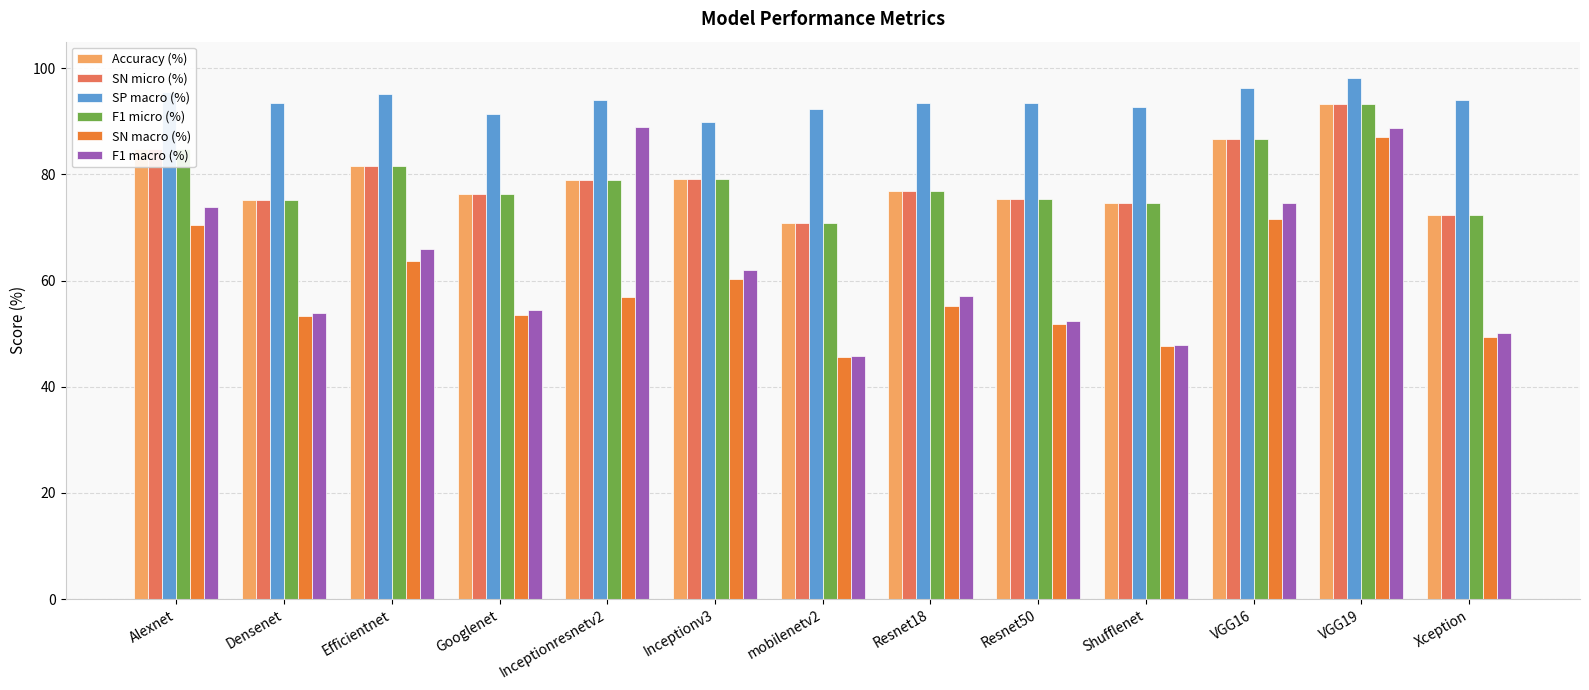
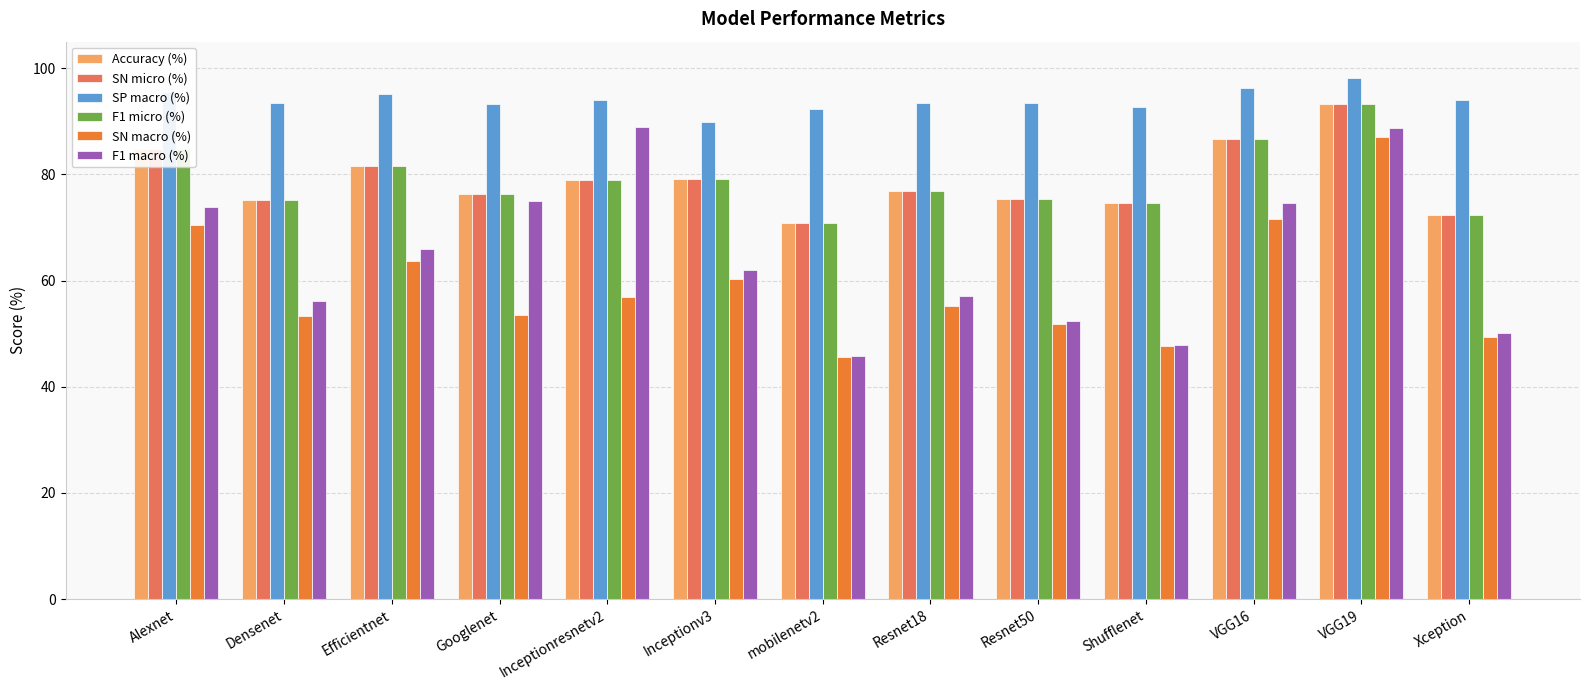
  {
    "SP macro (%)": {
      "Densenet": 93,
      "Efficientnet": 95,
-     "Googlenet": 91,
+     "Googlenet": 93,
      "Inceptionresnetv2": 94,
      "Inceptionv3": 90,
      "mobilenetv2": 92,
      "Resnet18": 93,
      "Resnet50": 93,
      "Shufflenet": 93,
      "VGG16": 96,
      "VGG19": 98,
      "Xception": 94
    },
    "F1 micro (%)": {
      "Densenet": 75,
      "Efficientnet": 82,
      "Googlenet": 76,
      "Inceptionresnetv2": 79,
      "Inceptionv3": 79,
      "mobilenetv2": 71,
      "Resnet18": 77,
      "Resnet50": 75,
      "Shufflenet": 75,
      "VGG16": 87,
      "VGG19": 93,
      "Xception": 72
    },
    "F1 macro (%)": {
      "Alexnet": 74,
-     "Densenet": 54,
+     "Densenet": 56,
      "Efficientnet": 66,
-     "Googlenet": 54,
+     "Googlenet": 75,
      "Inceptionresnetv2": 89,
      "Inceptionv3": 62,
      "mobilenetv2": 46,
      "Resnet18": 57,
      "Resnet50": 52,
      "Shufflenet": 48,
      "VGG16": 75,
      "VGG19": 89,
      "Xception": 50
    }
  }
